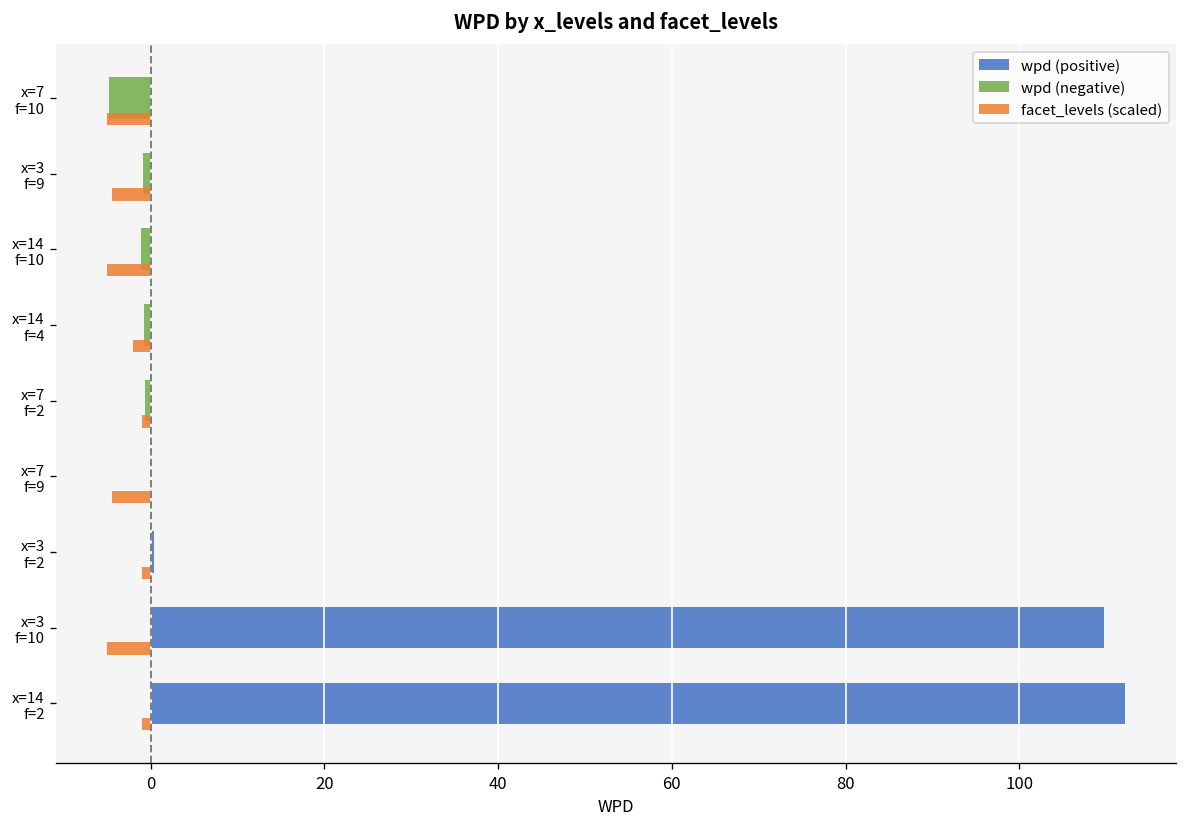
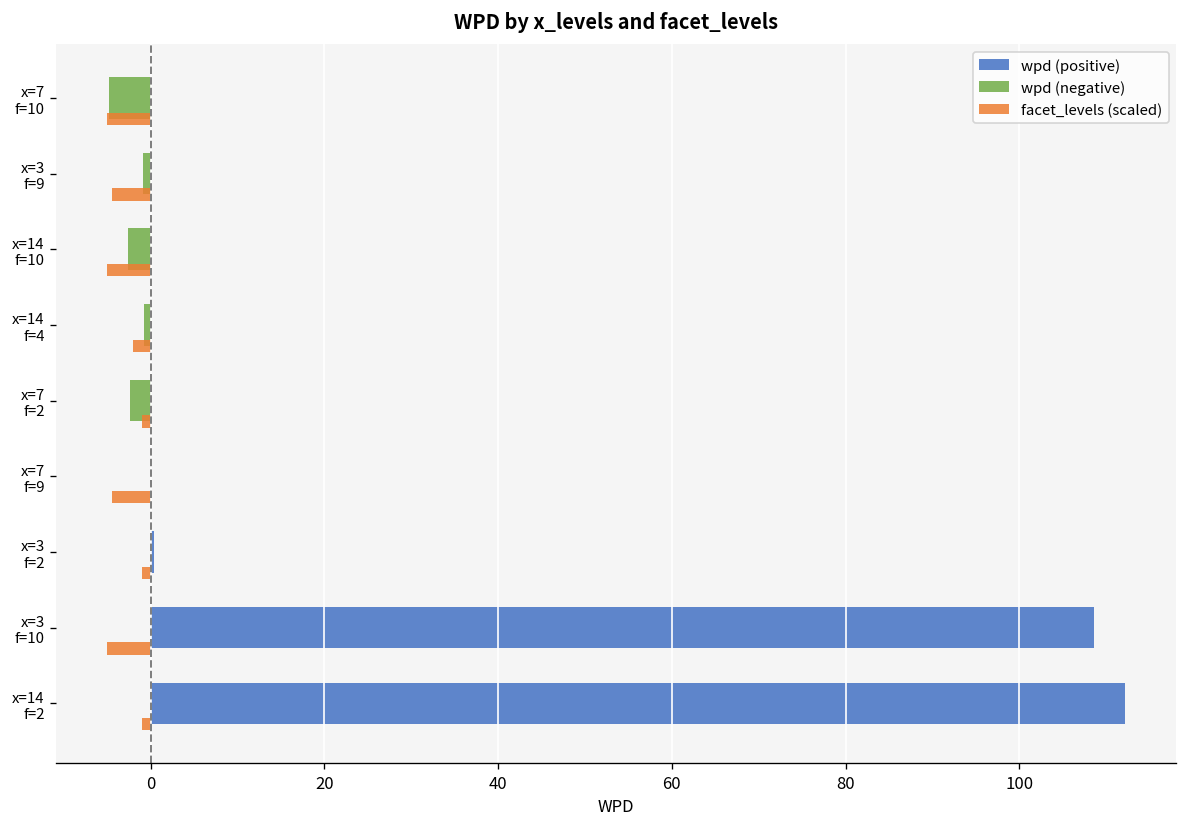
  {
    "wpd (positive)": {
      "x=7 f=10": 0,
      "x=3 f=9": 0,
      "x=14 f=10": 0,
      "x=14 f=4": 0,
      "x=7 f=2": 0,
-     "x=3 f=10": 110,
+     "x=3 f=10": 109,
      "x=14 f=2": 112
    },
    "wpd (negative)": {
      "x=7 f=10": -5,
      "x=3 f=9": -1,
-     "x=14 f=10": -1,
+     "x=14 f=10": -3,
      "x=14 f=4": -1,
-     "x=7 f=2": -1,
+     "x=7 f=2": -2,
      "x=7 f=9": 0,
      "x=3 f=2": 0,
      "x=3 f=10": 0,
      "x=14 f=2": 0
    },
    "facet_levels (scaled)": {
      "x=7 f=10": -5,
      "x=3 f=9": -5,
      "x=14 f=10": -5,
      "x=14 f=4": -2,
      "x=7 f=2": -1,
      "x=7 f=9": -5,
      "x=3 f=2": -1,
      "x=3 f=10": -5,
      "x=14 f=2": -1
    }
  }
